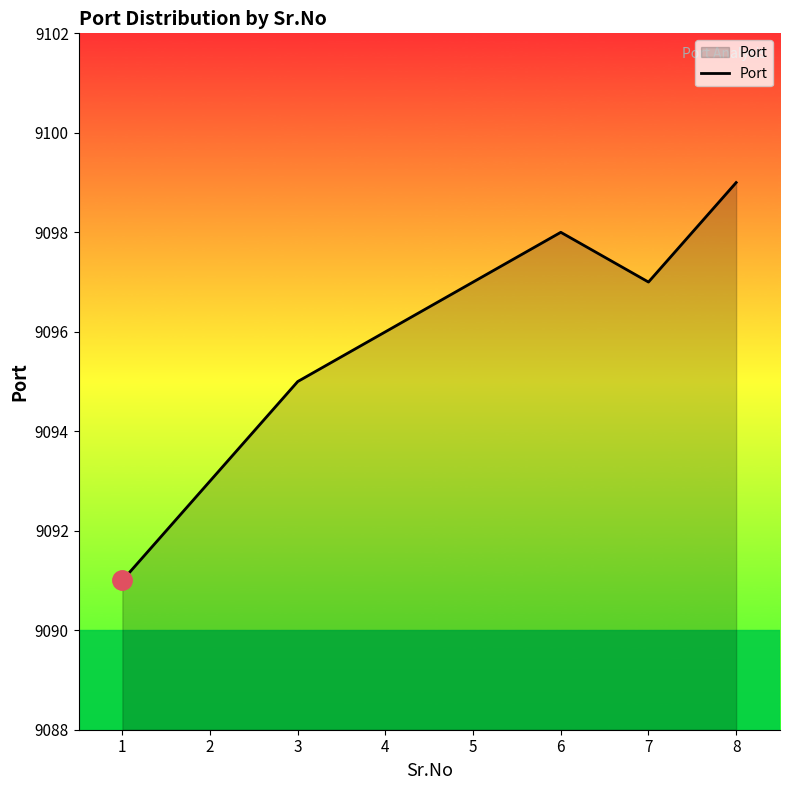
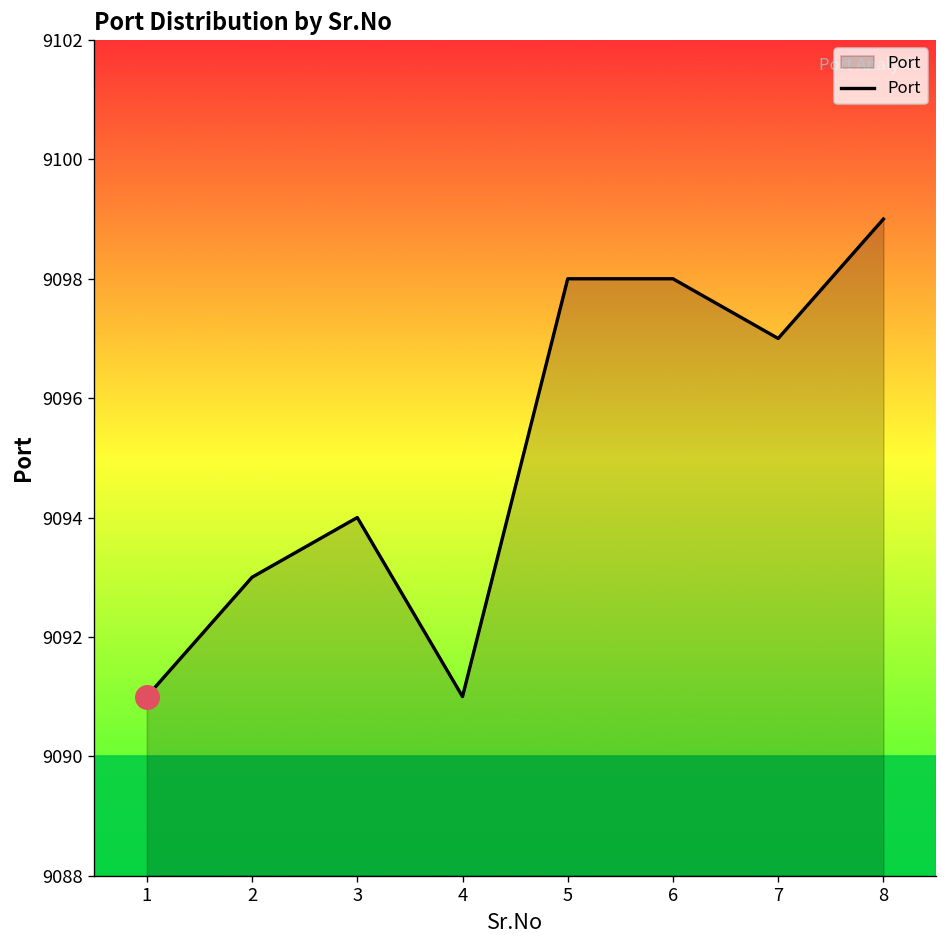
  {
    "Port": {
      "2": 9093,
-     "3": 9095,
-     "4": 9096,
-     "5": 9097,
+     "3": 9094,
+     "4": 9091,
+     "5": 9098,
      "6": 9098,
      "7": 9097,
      "8": 9099
    }
  }
